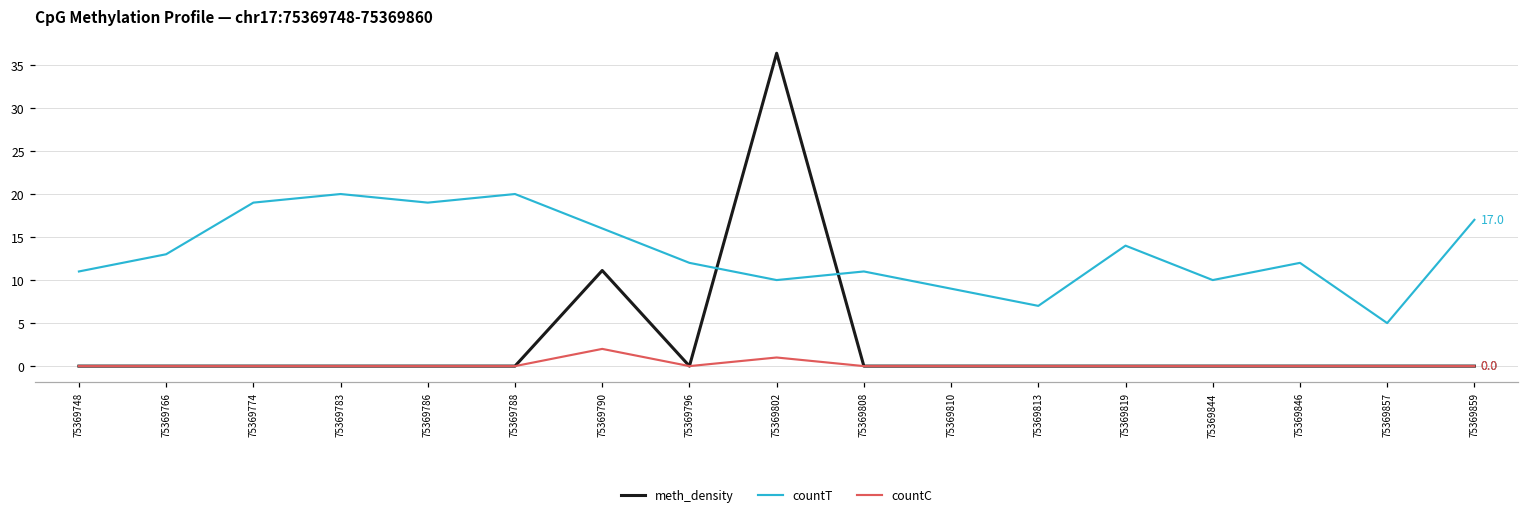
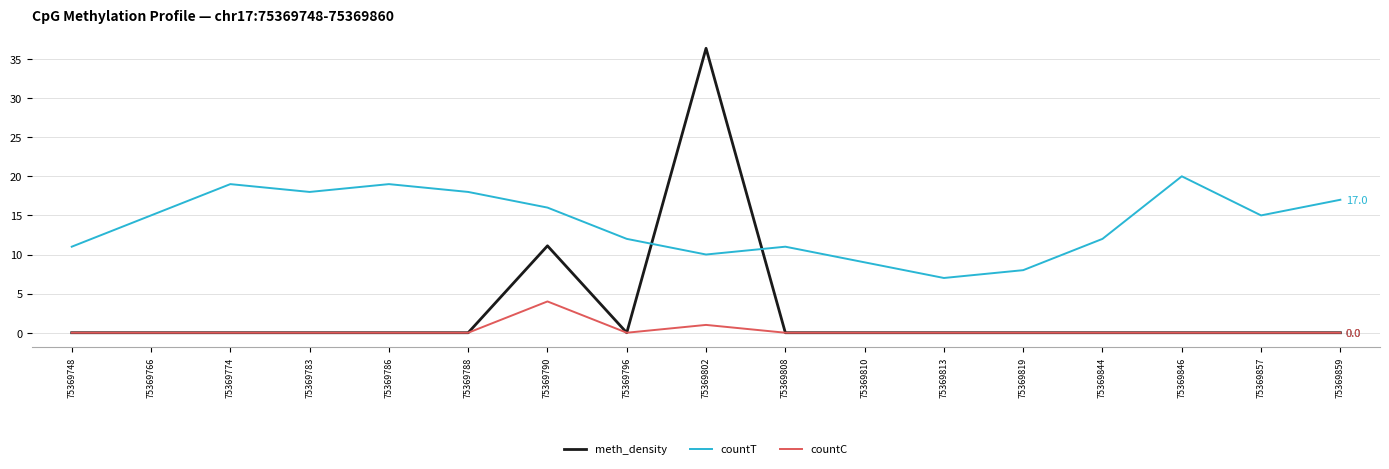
  {
    "meth_density": {
      "75369790": 11,
      "75369802": 36
    },
    "countT": {
      "75369748": 11,
-     "75369766": 13,
+     "75369766": 15,
      "75369774": 19,
-     "75369783": 20,
+     "75369783": 18,
      "75369786": 19,
-     "75369788": 20,
+     "75369788": 18,
      "75369790": 16,
      "75369796": 12,
      "75369802": 10,
      "75369808": 11,
      "75369810": 9,
      "75369813": 7,
-     "75369819": 14,
-     "75369844": 10,
-     "75369846": 12,
-     "75369857": 5
+     "75369819": 8,
+     "75369844": 12,
+     "75369846": 20,
+     "75369857": 15
    },
    "countC": {
-     "75369790": 2,
+     "75369790": 4,
      "75369802": 1
    }
  }
